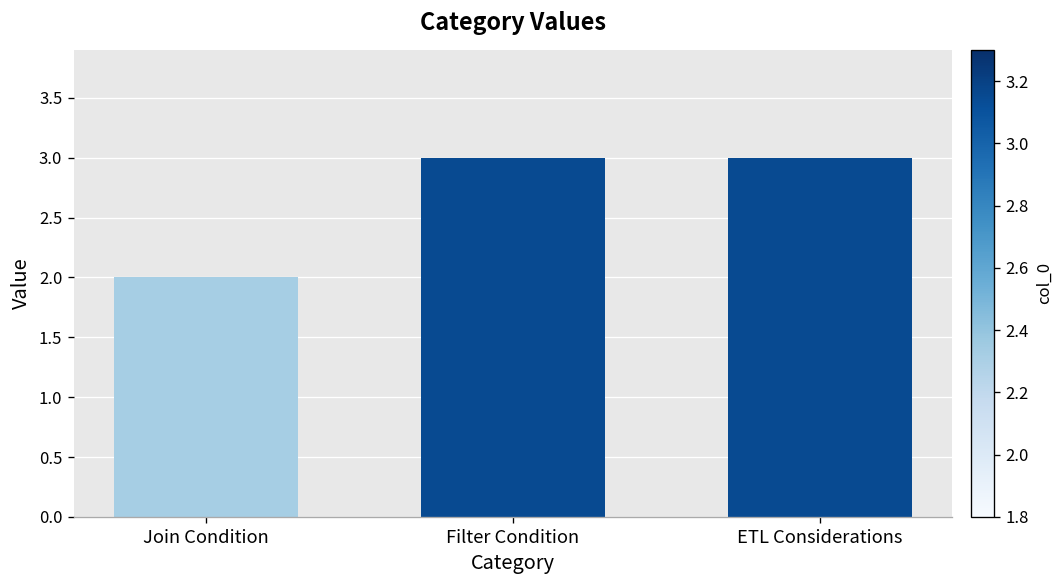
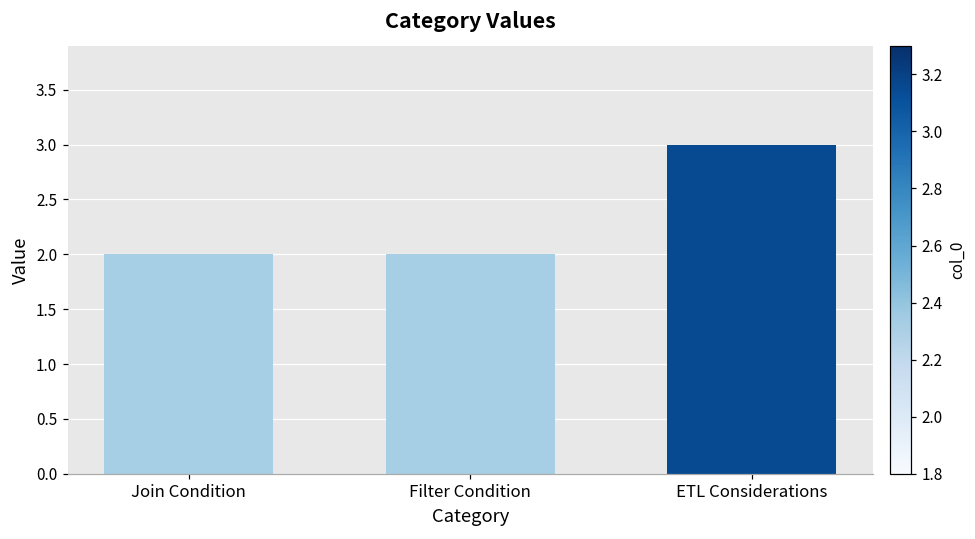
  {
    "Join Condition": 2,
-   "Filter Condition": 3,
+   "Filter Condition": 2,
    "ETL Considerations": 3
  }
